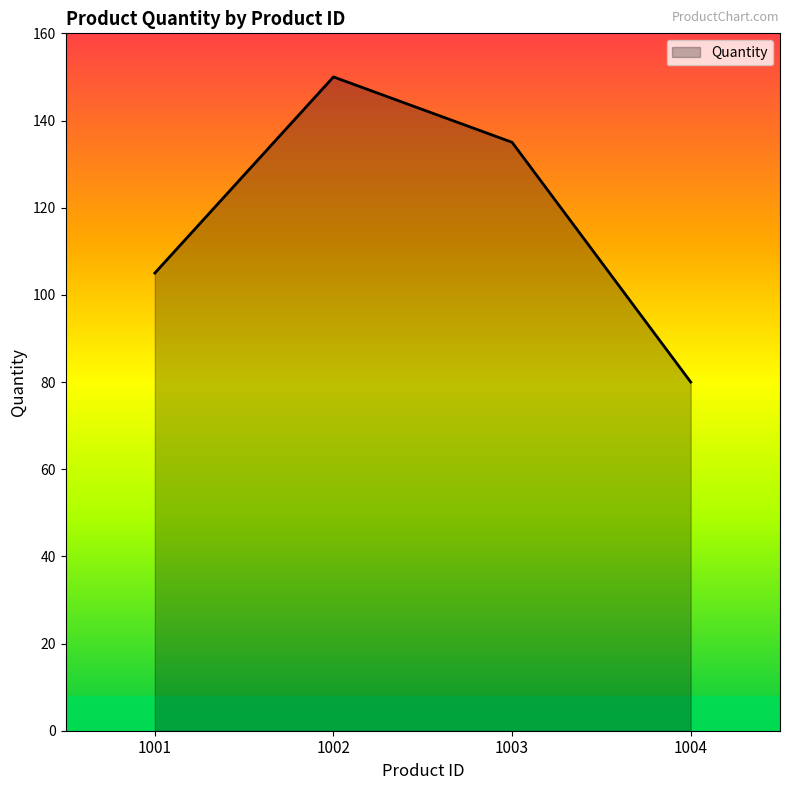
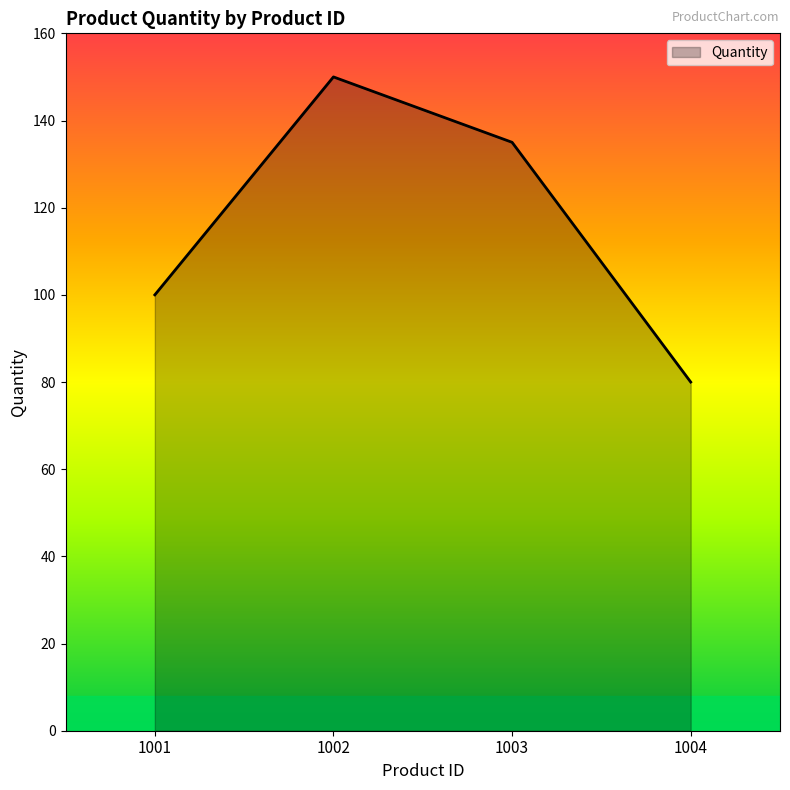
  {
-   "1001": 105,
+   "1001": 100,
    "1002": 150,
    "1003": 135,
    "1004": 80
  }
